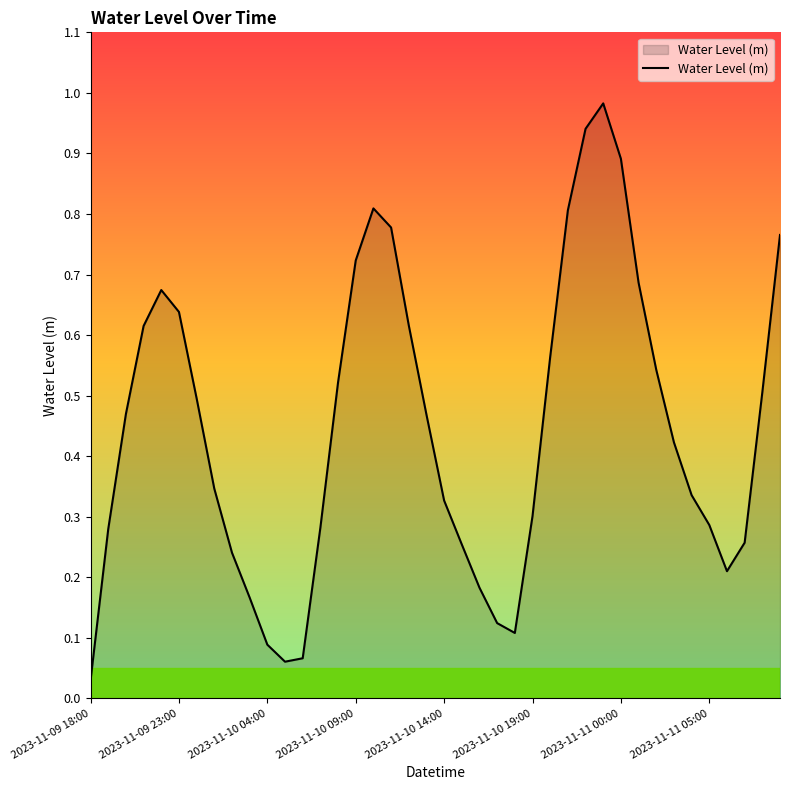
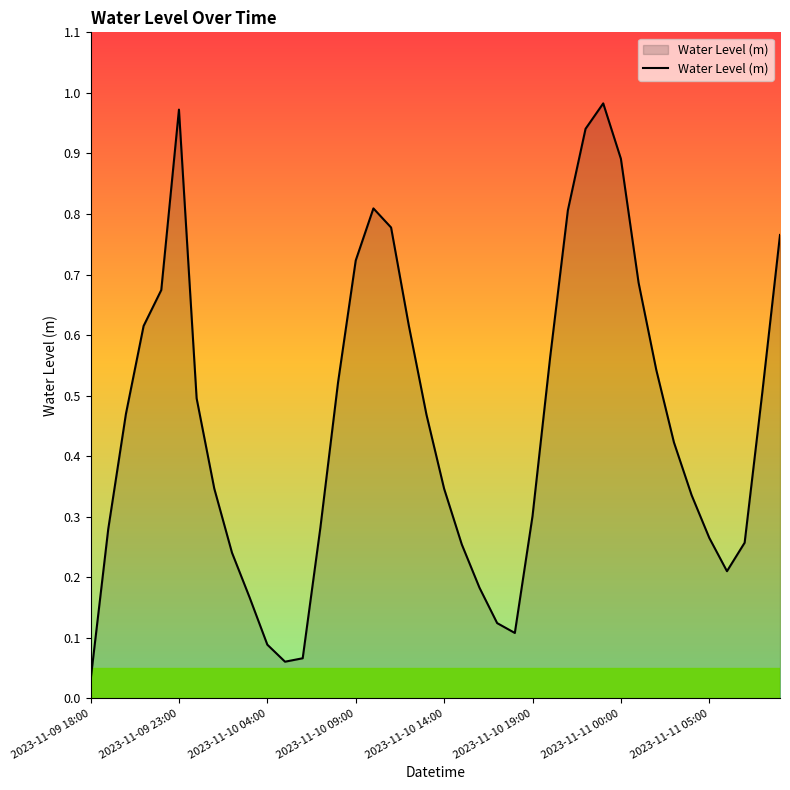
  {
-   "2023-11-09 23:00": 0.64,
+   "2023-11-09 23:00": 0.97,
    "2023-11-10 04:00": 0.09,
    "2023-11-10 09:00": 0.72,
-   "2023-11-10 14:00": 0.33,
+   "2023-11-10 14:00": 0.35,
    "2023-11-10 19:00": 0.30,
    "2023-11-11 00:00": 0.89,
-   "2023-11-11 05:00": 0.29
+   "2023-11-11 05:00": 0.27
  }
